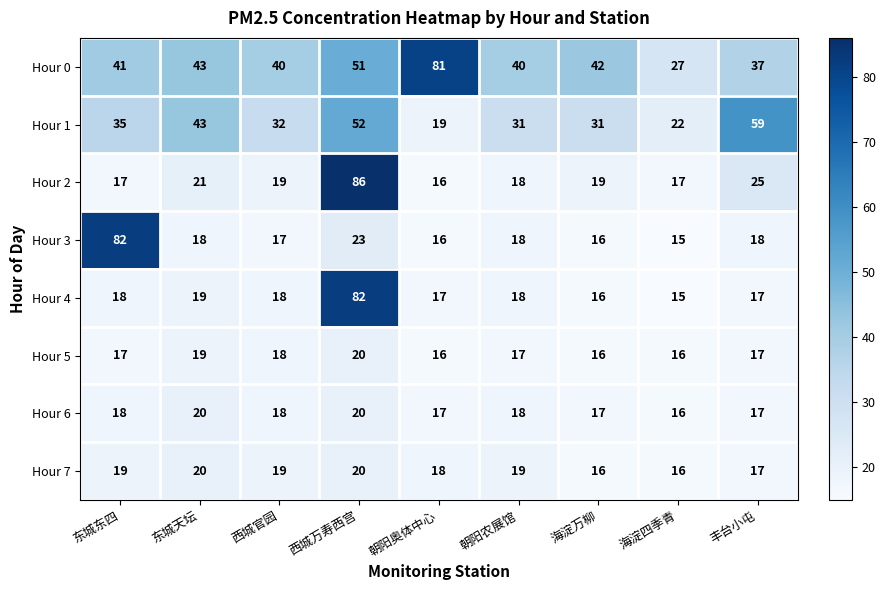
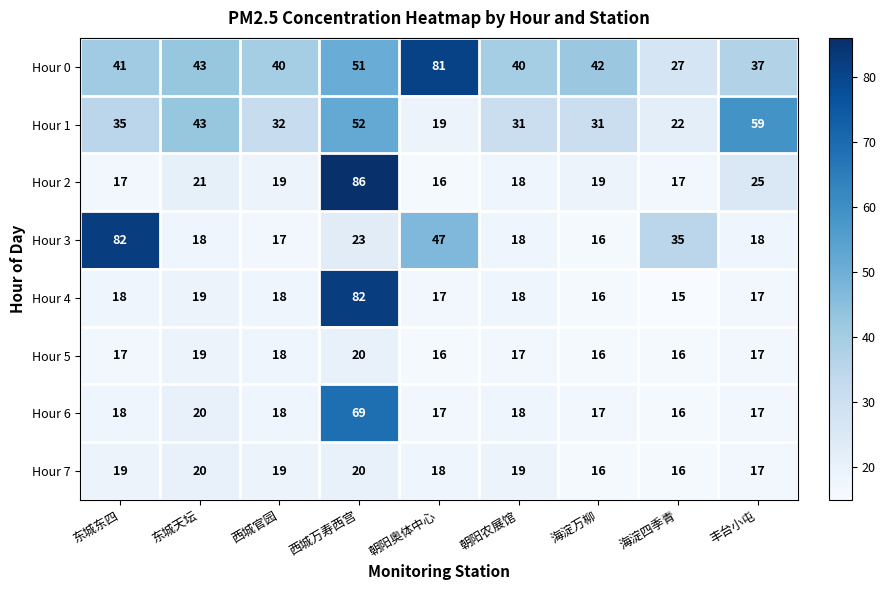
  {
    "Hour 0": {
      "东城东四": 41,
      "东城天坛": 43,
      "西城官园": 40,
      "西城万寿西宫": 51,
      "朝阳奥体中心": 81,
      "朝阳农展馆": 40,
      "海淀万柳": 42,
      "海淀四季青": 27,
      "丰台小屯": 37
    },
    "Hour 1": {
      "东城东四": 35,
      "东城天坛": 43,
      "西城官园": 32,
      "西城万寿西宫": 52,
      "朝阳奥体中心": 19,
      "朝阳农展馆": 31,
      "海淀万柳": 31,
      "海淀四季青": 22,
      "丰台小屯": 59
    },
    "Hour 2": {
      "东城东四": 17,
      "东城天坛": 21,
      "西城官园": 19,
      "西城万寿西宫": 86,
      "朝阳奥体中心": 16,
      "朝阳农展馆": 18,
      "海淀万柳": 19,
      "海淀四季青": 17,
      "丰台小屯": 25
    },
    "Hour 3": {
      "东城东四": 82,
      "东城天坛": 18,
      "西城官园": 17,
      "西城万寿西宫": 23,
-     "朝阳奥体中心": 16,
+     "朝阳奥体中心": 47,
      "朝阳农展馆": 18,
      "海淀万柳": 16,
-     "海淀四季青": 15,
+     "海淀四季青": 35,
      "丰台小屯": 18
    },
    "Hour 4": {
      "东城东四": 18,
      "东城天坛": 19,
      "西城官园": 18,
      "西城万寿西宫": 82,
      "朝阳奥体中心": 17,
      "朝阳农展馆": 18,
      "海淀万柳": 16,
      "海淀四季青": 15,
      "丰台小屯": 17
    },
    "Hour 5": {
      "东城东四": 17,
      "东城天坛": 19,
      "西城官园": 18,
      "西城万寿西宫": 20,
      "朝阳奥体中心": 16,
      "朝阳农展馆": 17,
      "海淀万柳": 16,
      "海淀四季青": 16,
      "丰台小屯": 17
    },
    "Hour 6": {
      "东城东四": 18,
      "东城天坛": 20,
      "西城官园": 18,
-     "西城万寿西宫": 20,
+     "西城万寿西宫": 69,
      "朝阳奥体中心": 17,
      "朝阳农展馆": 18,
      "海淀万柳": 17,
      "海淀四季青": 16,
      "丰台小屯": 17
    },
    "Hour 7": {
      "东城东四": 19,
      "东城天坛": 20,
      "西城官园": 19,
      "西城万寿西宫": 20,
      "朝阳奥体中心": 18,
      "朝阳农展馆": 19,
      "海淀万柳": 16,
      "海淀四季青": 16,
      "丰台小屯": 17
    }
  }
